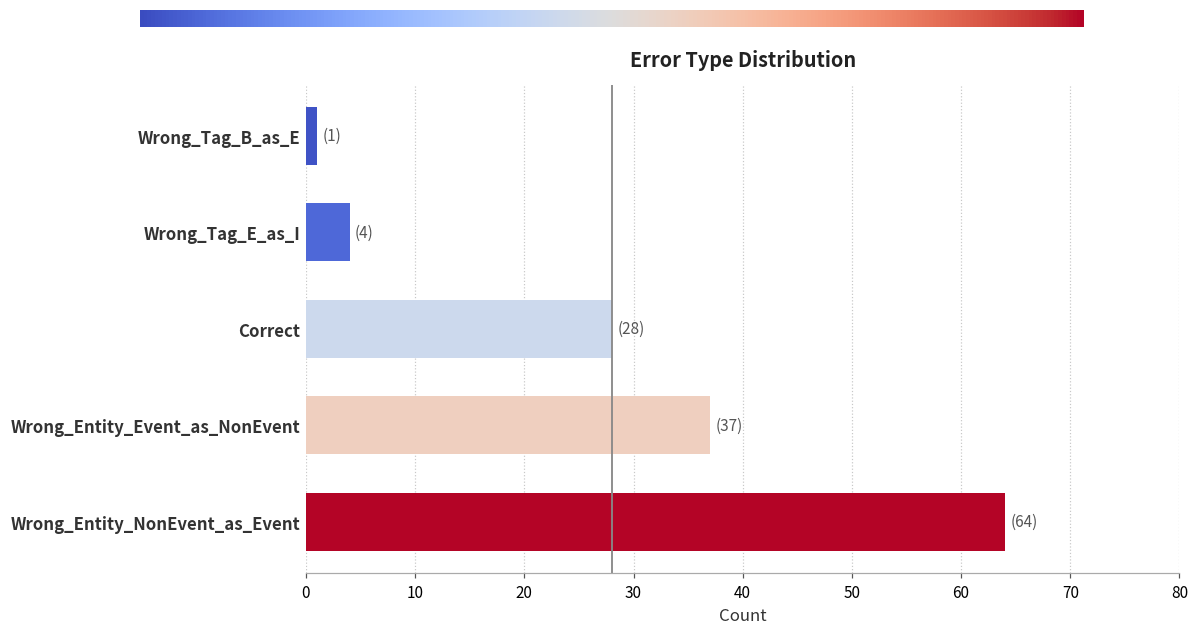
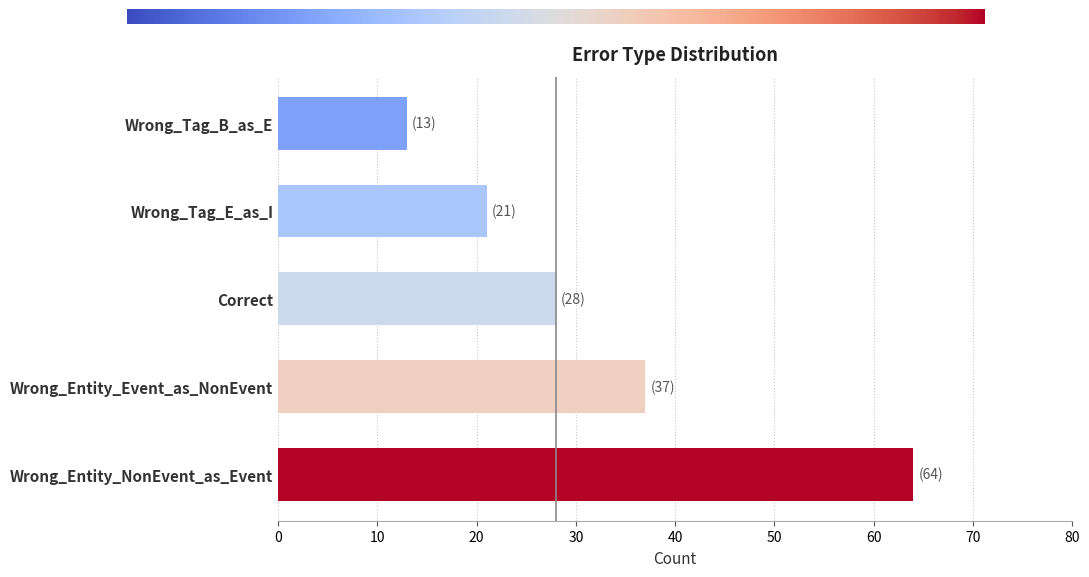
  {
-   "Wrong_Tag_B_as_E": "(1)",
-   "Wrong_Tag_E_as_I": "(4)",
+   "Wrong_Tag_B_as_E": "(13)",
+   "Wrong_Tag_E_as_I": "(21)",
    "Correct": "(28)",
    "Wrong_Entity_Event_as_NonEvent": "(37)",
    "Wrong_Entity_NonEvent_as_Event": "(64)"
  }
